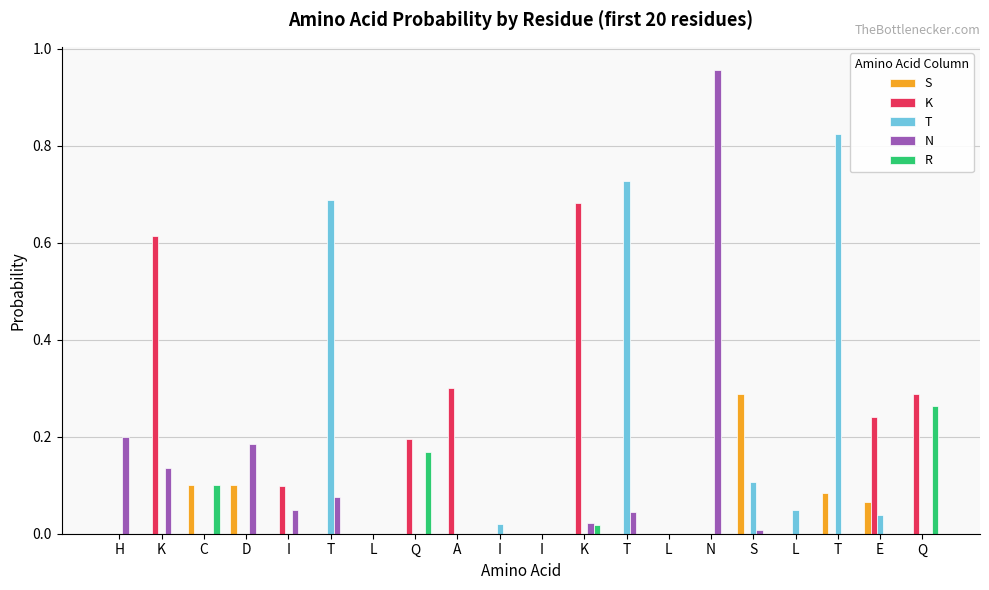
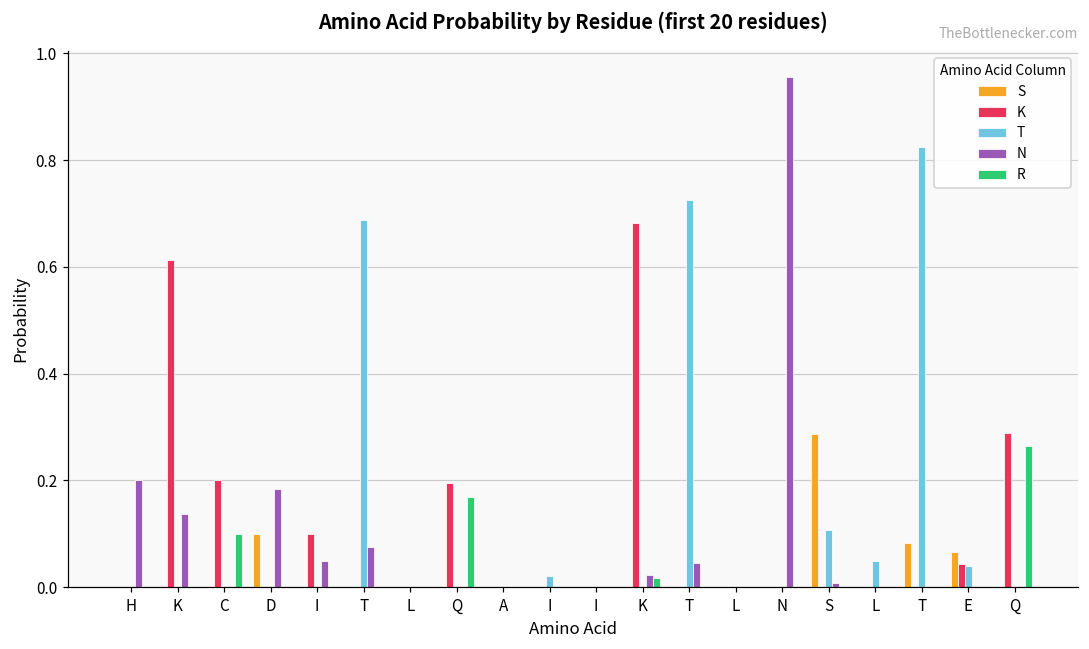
  {
    "S": {
      "H": 0.0,
-     "C": 0.1,
+     "C": 0.0,
      "D": 0.1,
      "A": 0.0,
      "N": 0.0,
      "S": 0.29,
      "E": 0.06
    },
    "K": {
      "H": 0.00,
-     "C": 0.0,
+     "C": 0.2,
      "D": 0.00,
-     "A": 0.3,
+     "A": 0.0,
      "N": 0.00,
      "S": 0.00,
-     "E": 0.24
+     "E": 0.04
    },
    "T": {
      "H": 0.00,
      "C": 0.00,
      "D": 0.00,
      "A": 0.00,
      "N": 0.00,
      "S": 0.11,
      "E": 0.04
    },
    "N": {
      "H": 0.20,
      "C": 0.00,
      "D": 0.18,
      "A": 0.00,
      "N": 0.96,
      "S": 0.01,
      "E": 0.00
    },
    "R": {
      "H": 0.00,
      "C": 0.10,
      "D": 0.00,
      "A": 0.00,
      "N": 0.00,
      "S": 0.00,
      "E": 0.00
    }
  }
